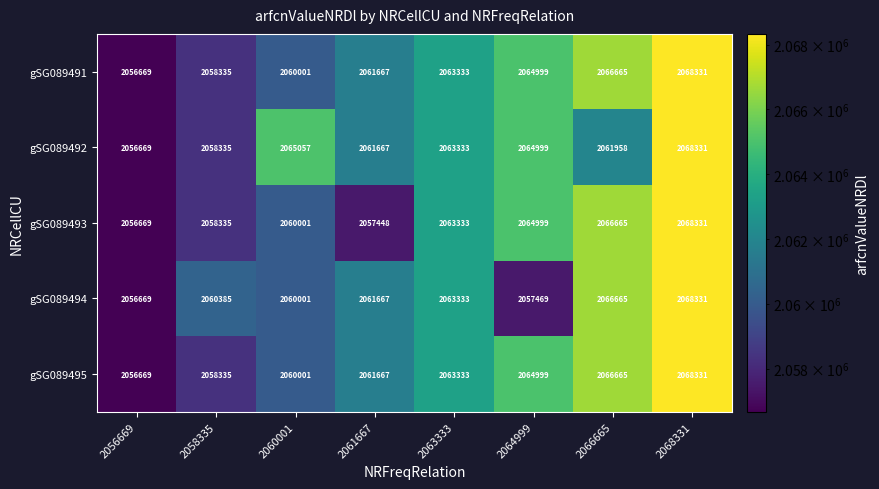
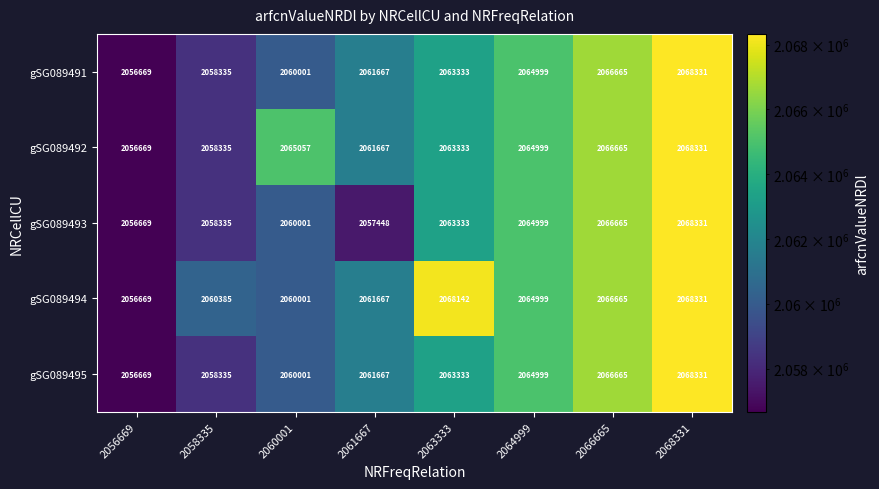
  {
    "gSG089491": {
      "2056669": 2056669,
      "2058335": 2058335,
      "2060001": 2060001,
      "2061667": 2061667,
      "2063333": 2063333,
      "2064999": 2064999,
      "2066665": 2066665,
      "2068331": 2068331
    },
    "gSG089492": {
      "2056669": 2056669,
      "2058335": 2058335,
      "2060001": 2065057,
      "2061667": 2061667,
      "2063333": 2063333,
      "2064999": 2064999,
-     "2066665": 2061958,
+     "2066665": 2066665,
      "2068331": 2068331
    },
    "gSG089493": {
      "2056669": 2056669,
      "2058335": 2058335,
      "2060001": 2060001,
      "2061667": 2057448,
      "2063333": 2063333,
      "2064999": 2064999,
      "2066665": 2066665,
      "2068331": 2068331
    },
    "gSG089494": {
      "2056669": 2056669,
      "2058335": 2060385,
      "2060001": 2060001,
      "2061667": 2061667,
-     "2063333": 2063333,
-     "2064999": 2057469,
+     "2063333": 2068142,
+     "2064999": 2064999,
      "2066665": 2066665,
      "2068331": 2068331
    },
    "gSG089495": {
      "2056669": 2056669,
      "2058335": 2058335,
      "2060001": 2060001,
      "2061667": 2061667,
      "2063333": 2063333,
      "2064999": 2064999,
      "2066665": 2066665,
      "2068331": 2068331
    }
  }
